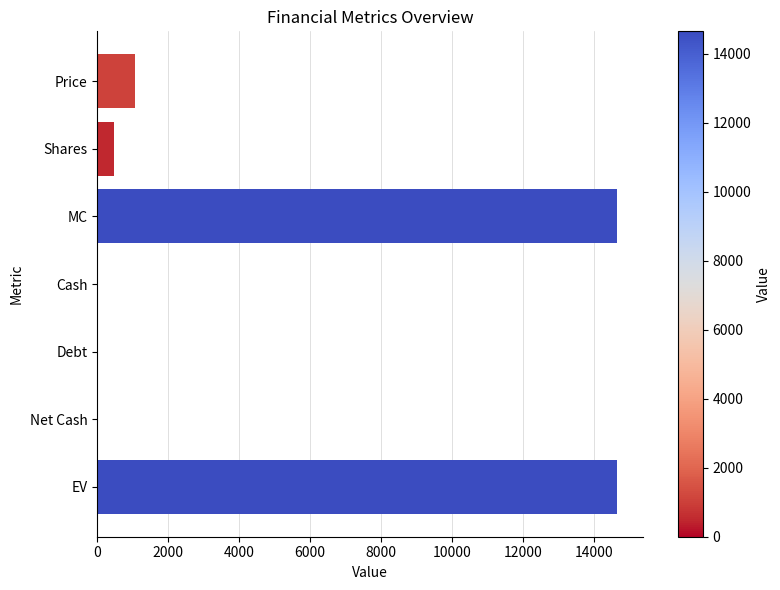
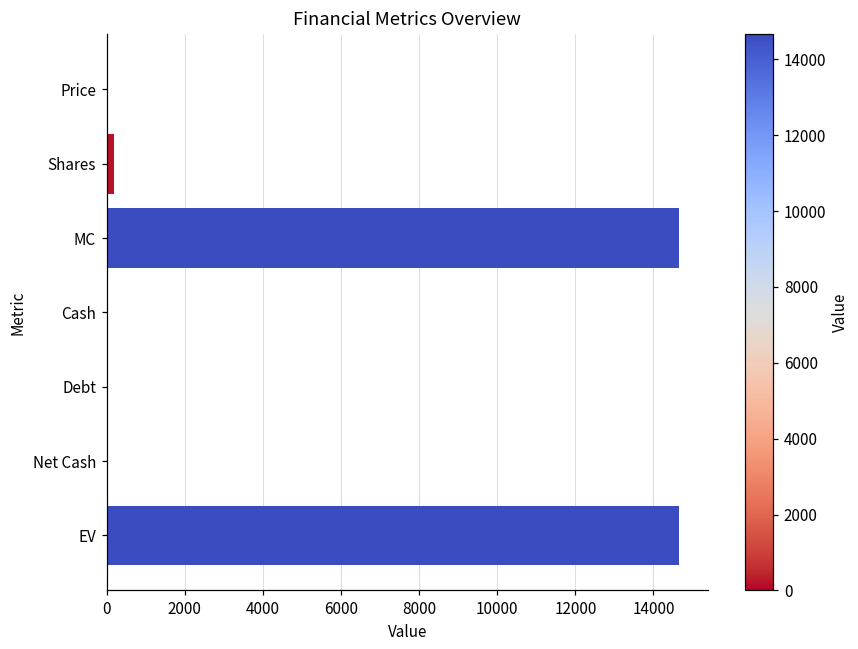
  {
-   "Price": 1100,
-   "Shares": 500,
+   "Price": 0,
+   "Shares": 200,
    "MC": 14700,
    "Cash": 0,
    "Debt": 0,
    "Net Cash": 0,
    "EV": 14700
  }
